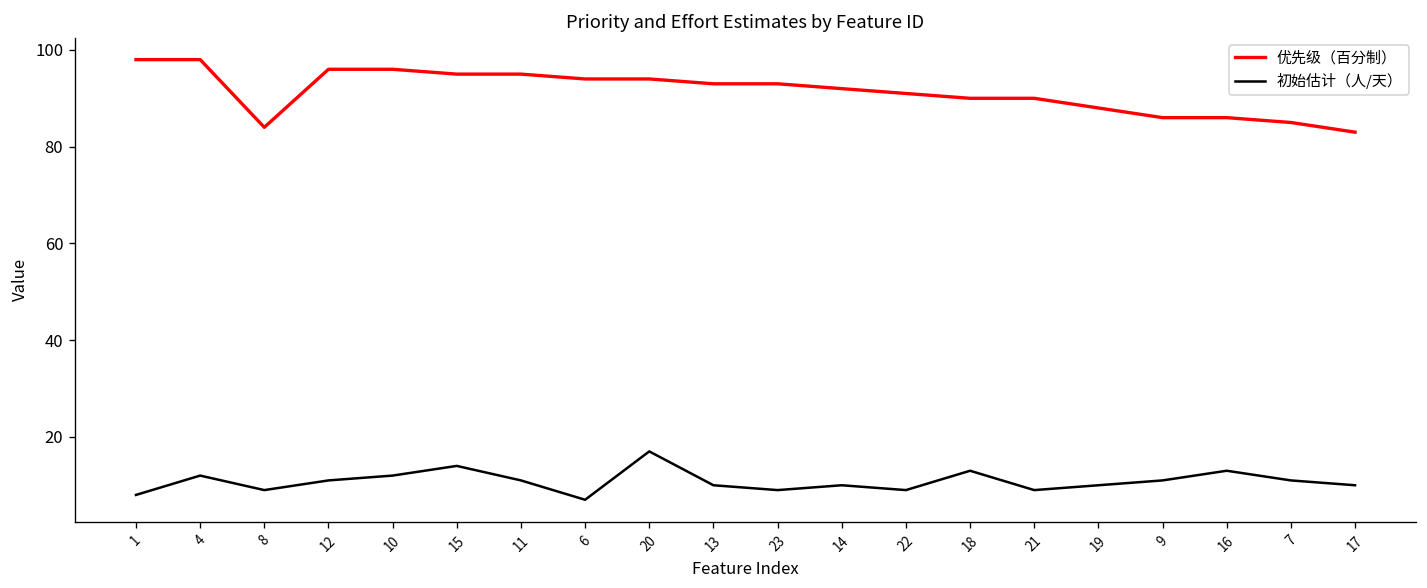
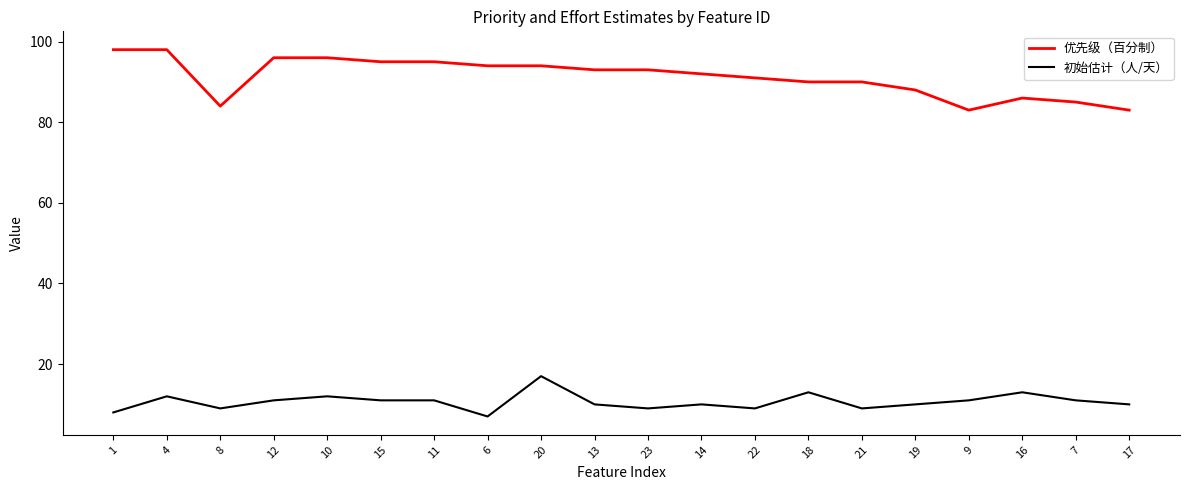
  {
    "优先级（百分制）": {
      "1": 98,
      "4": 98,
      "8": 84,
      "12": 96,
      "10": 96,
      "15": 95,
      "11": 95,
      "6": 94,
      "20": 94,
      "13": 93,
      "23": 93,
      "14": 92,
      "22": 91,
      "18": 90,
      "21": 90,
      "19": 88,
-     "9": 86,
+     "9": 83,
      "16": 86,
      "7": 85,
      "17": 83
    },
    "初始估计（人/天）": {
      "1": 8,
      "4": 12,
      "8": 9,
      "12": 11,
      "10": 12,
-     "15": 14,
+     "15": 11,
      "11": 11,
      "6": 7,
      "20": 17,
      "13": 10,
      "23": 9,
      "14": 10,
      "22": 9,
      "18": 13,
      "21": 9,
      "19": 10,
      "9": 11,
      "16": 13,
      "7": 11,
      "17": 10
    }
  }
